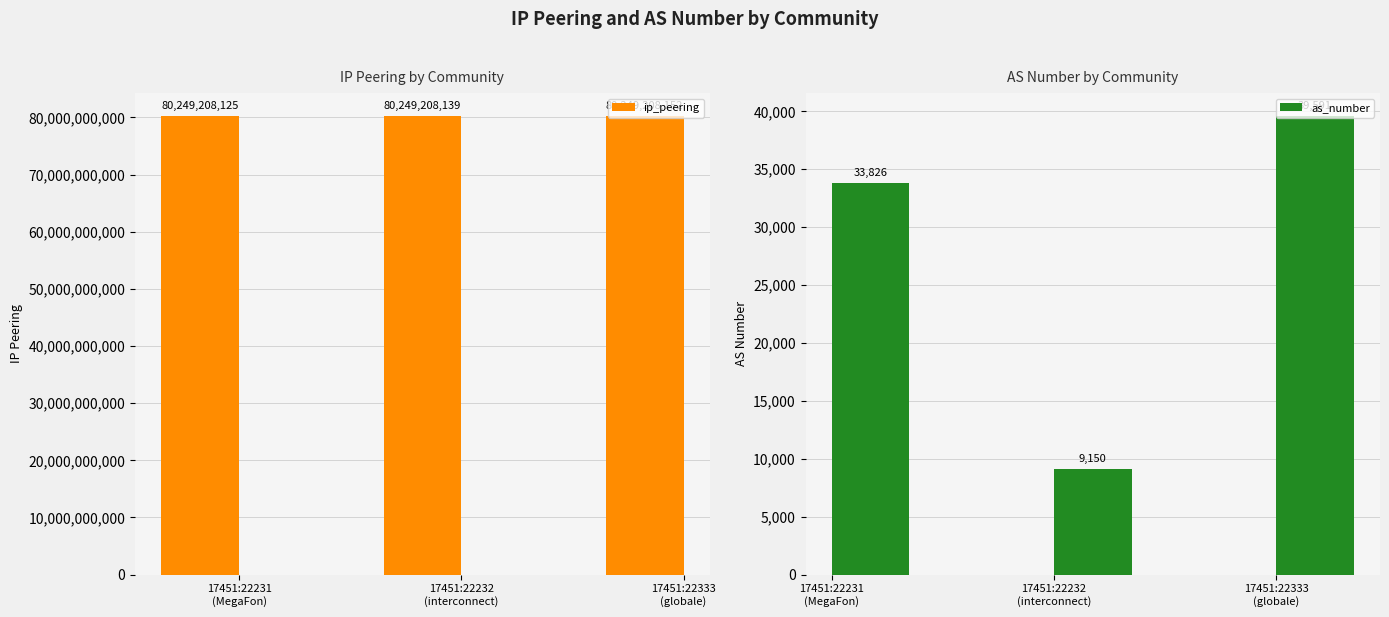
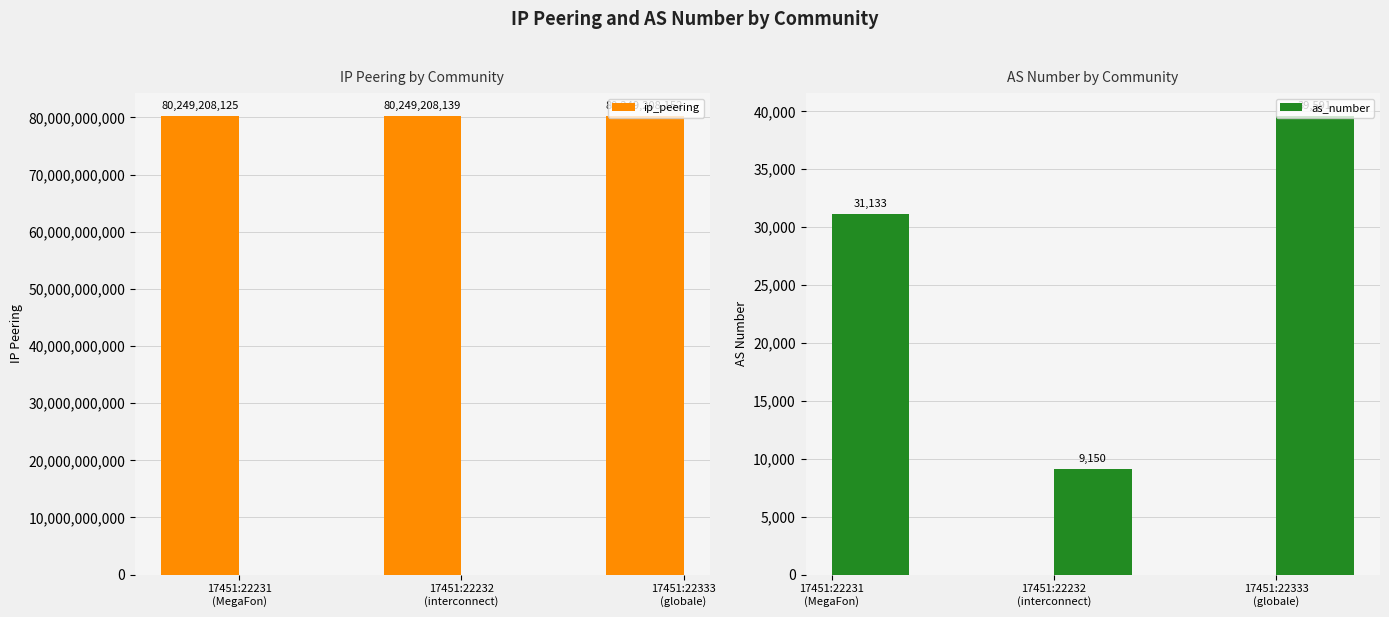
  {
    "IP Peering by Community": {
      "17451:22231 (MegaFon)": "80,249,208,125",
      "17451:22232 (interconnect)": "80,249,208,139"
    },
    "AS Number by Community": {
-     "17451:22231 (MegaFon)": "33,826",
+     "17451:22231 (MegaFon)": "31,133",
      "17451:22232 (interconnect)": "9,150"
    }
  }
